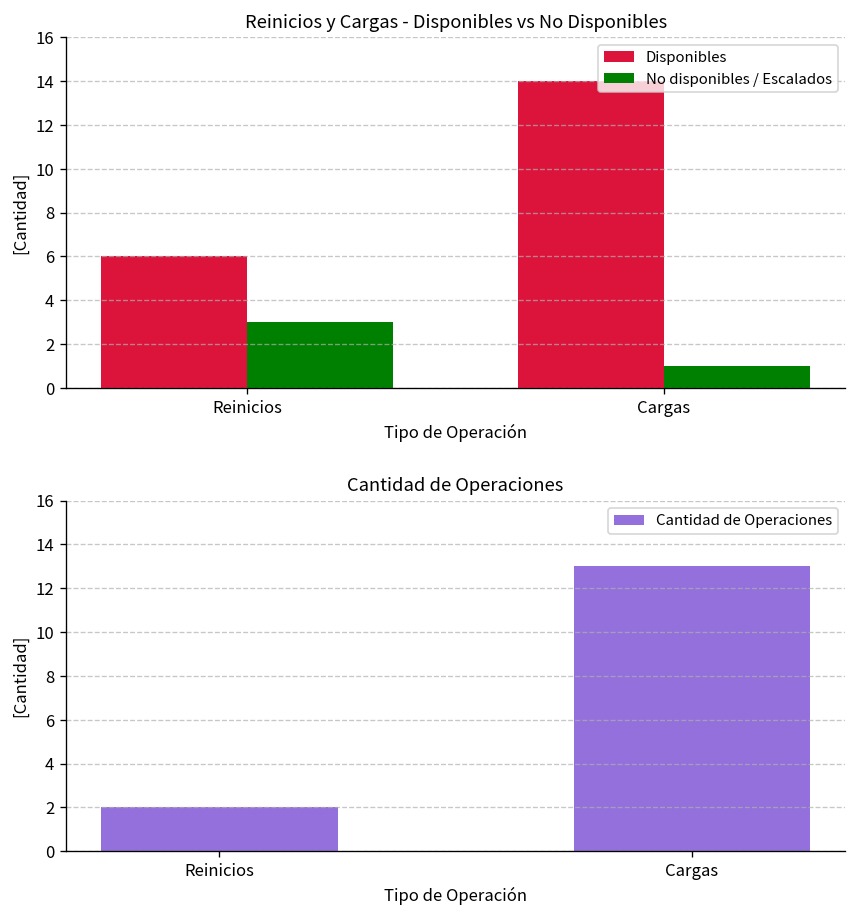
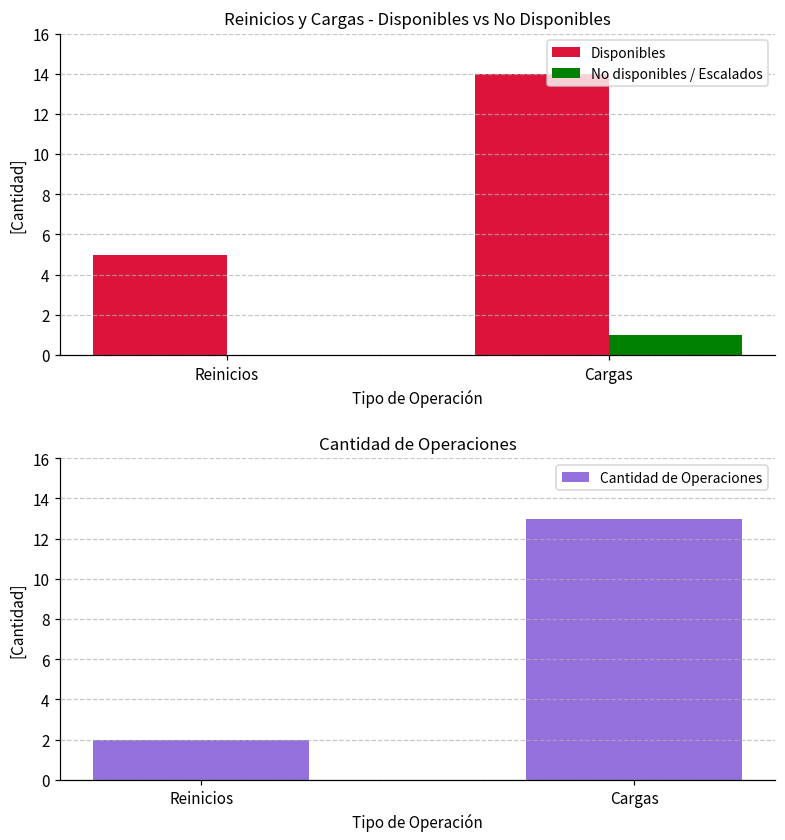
  {
    "Reinicios y Cargas - Disponibles vs No Disponibles": {
      "Disponibles": {
-       "Reinicios": 6,
+       "Reinicios": 5,
        "Cargas": 14
      },
      "No disponibles / Escalados": {
-       "Reinicios": 3,
+       "Reinicios": 0,
        "Cargas": 1
      }
    },
    "Cantidad de Operaciones": {
      "Reinicios": 2.0,
      "Cargas": 13.0
    }
  }
